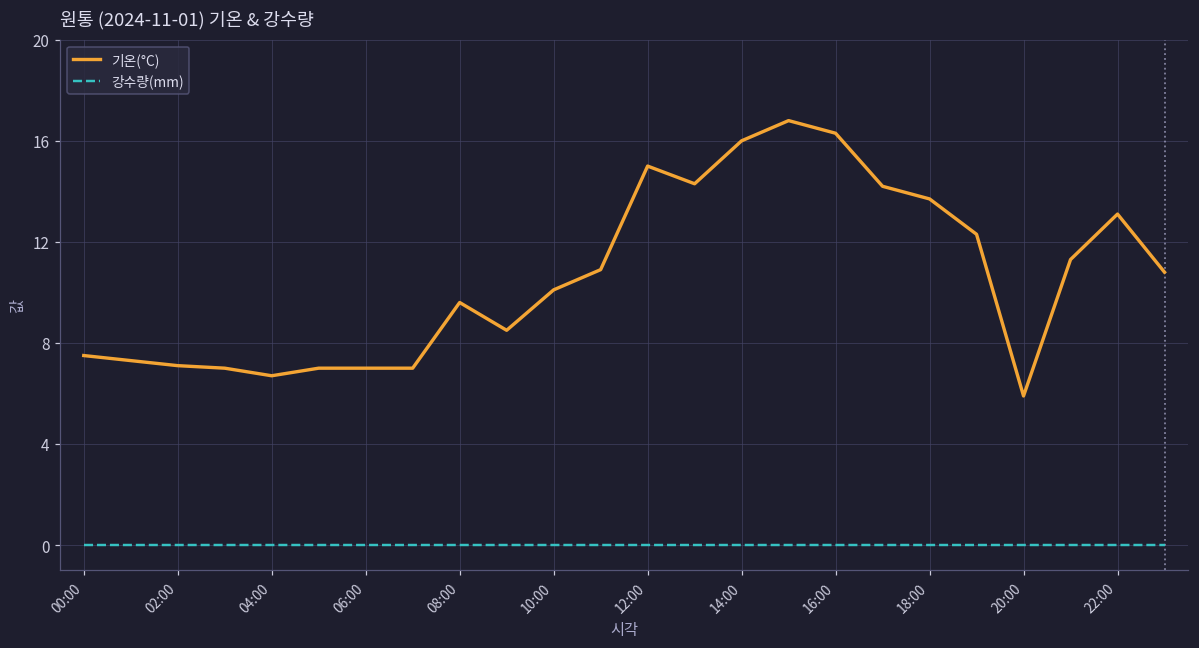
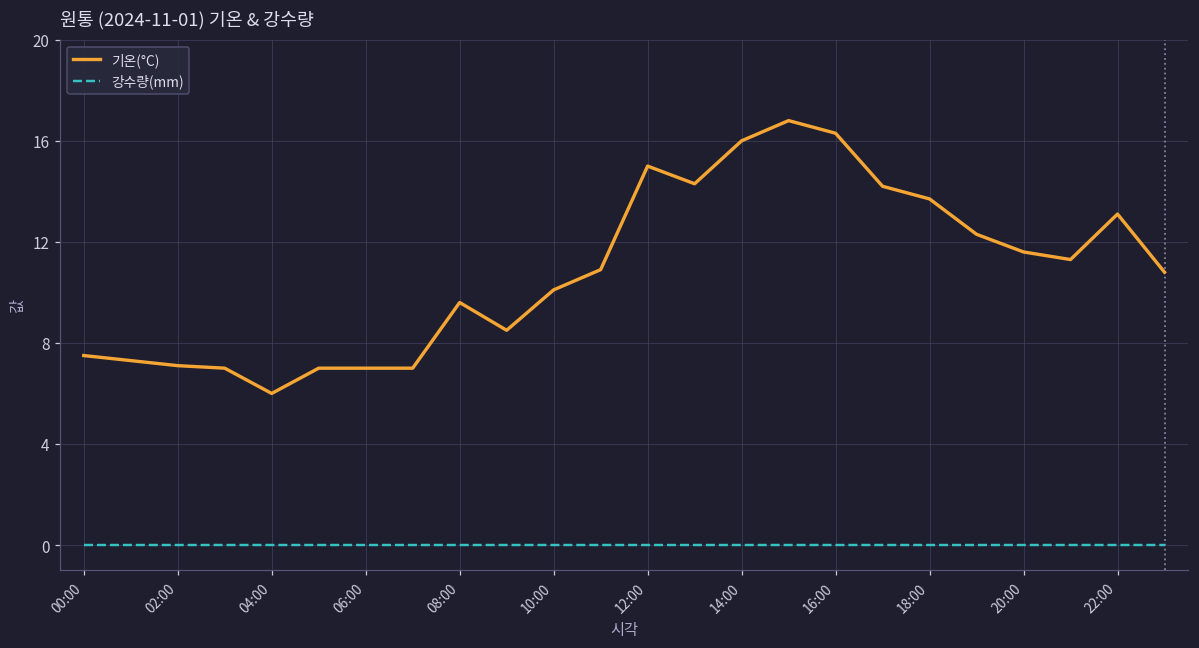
  {
    "기온(°C)": {
      "00:00": 7.5,
      "02:00": 7.1,
-     "04:00": 6.7,
+     "04:00": 6.0,
      "06:00": 7.0,
      "08:00": 9.6,
      "10:00": 10.1,
      "12:00": 15.0,
      "14:00": 16.0,
      "16:00": 16.3,
      "18:00": 13.7,
-     "20:00": 5.9,
+     "20:00": 11.6,
      "22:00": 13.1
    },
    "강수량(mm)": {
      "00:00": 0.0,
      "02:00": 0.0,
      "04:00": 0.0,
      "06:00": 0.0,
      "08:00": 0.0,
      "10:00": 0.0,
      "12:00": 0.0,
      "14:00": 0.0,
      "16:00": 0.0,
      "18:00": 0.0,
      "20:00": 0.0,
      "22:00": 0.0
    }
  }
